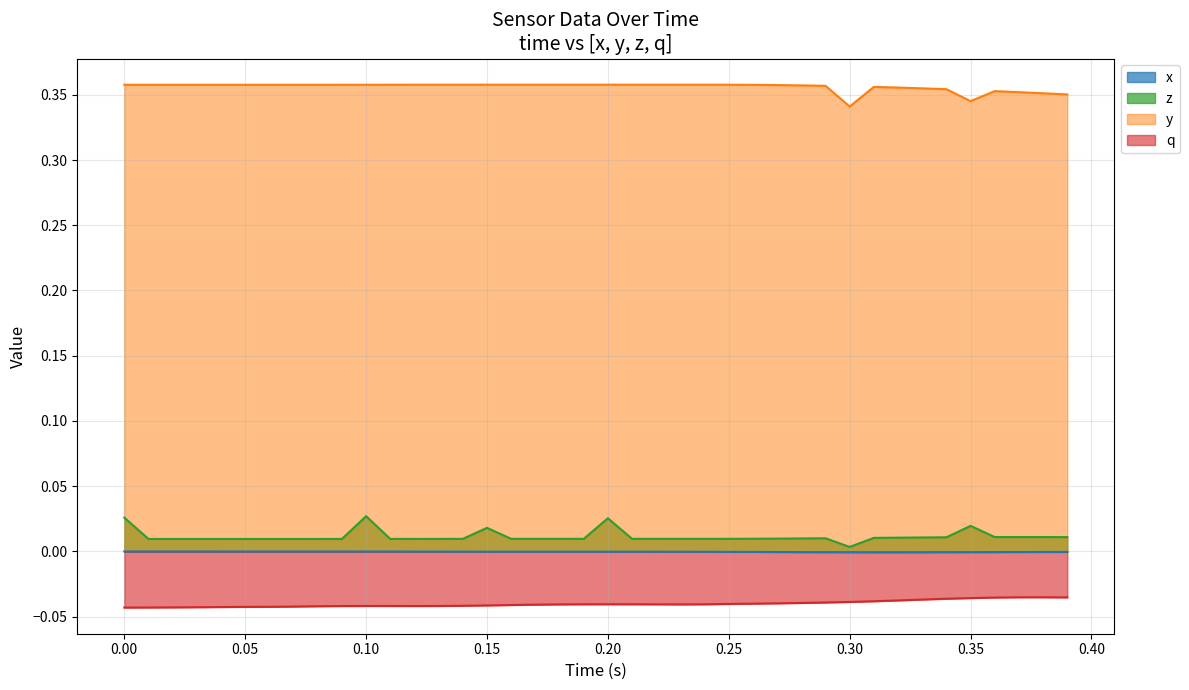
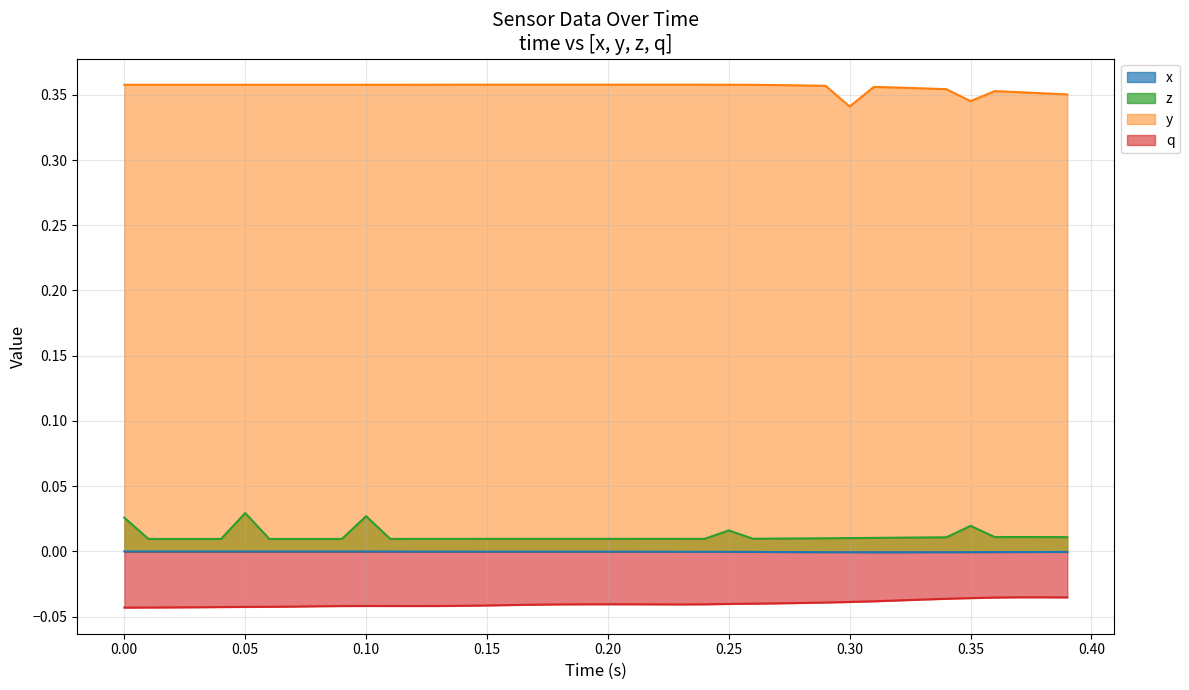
  {
    "z": {
      "0.00": 0.026,
-     "0.05": 0.010,
+     "0.05": 0.029,
      "0.10": 0.027,
-     "0.15": 0.018,
-     "0.20": 0.025,
-     "0.25": 0.010,
-     "0.30": 0.003,
+     "0.15": 0.010,
+     "0.20": 0.010,
+     "0.25": 0.016,
+     "0.30": 0.010,
      "0.35": 0.020
    },
    "y": {
      "0.00": 0.358,
      "0.05": 0.358,
      "0.10": 0.358,
      "0.15": 0.358,
      "0.20": 0.358,
      "0.25": 0.358,
      "0.30": 0.341,
      "0.35": 0.345
    }
  }
